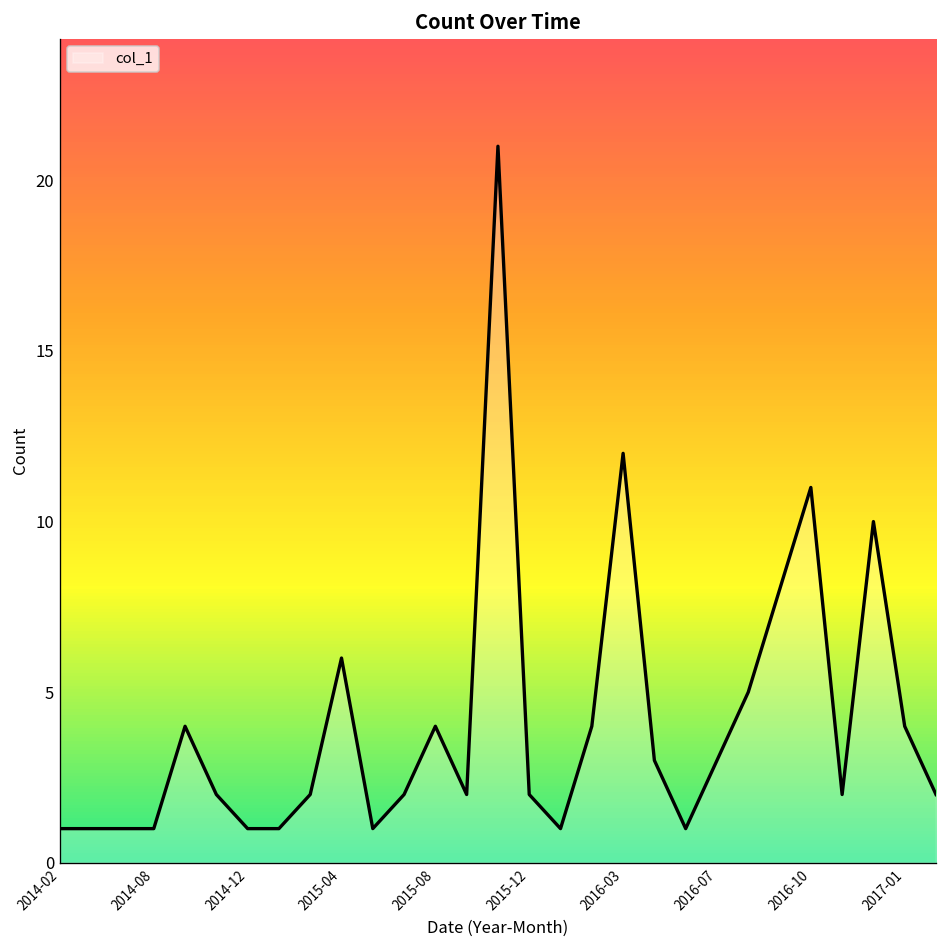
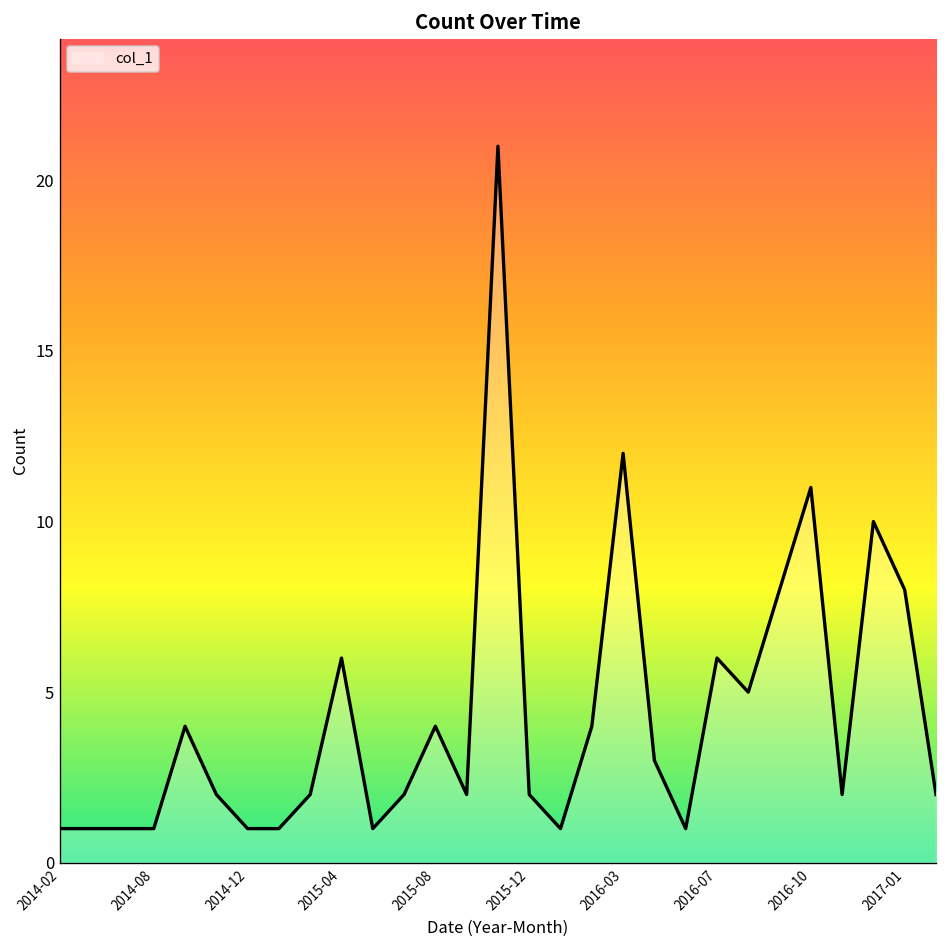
  {
    "2014-02": 1,
    "2014-08": 1,
    "2014-12": 1,
    "2015-04": 6,
    "2015-08": 4,
    "2015-12": 2,
    "2016-03": 12,
-   "2016-07": 3,
+   "2016-07": 6,
    "2016-10": 11,
-   "2017-01": 4
+   "2017-01": 8
  }
